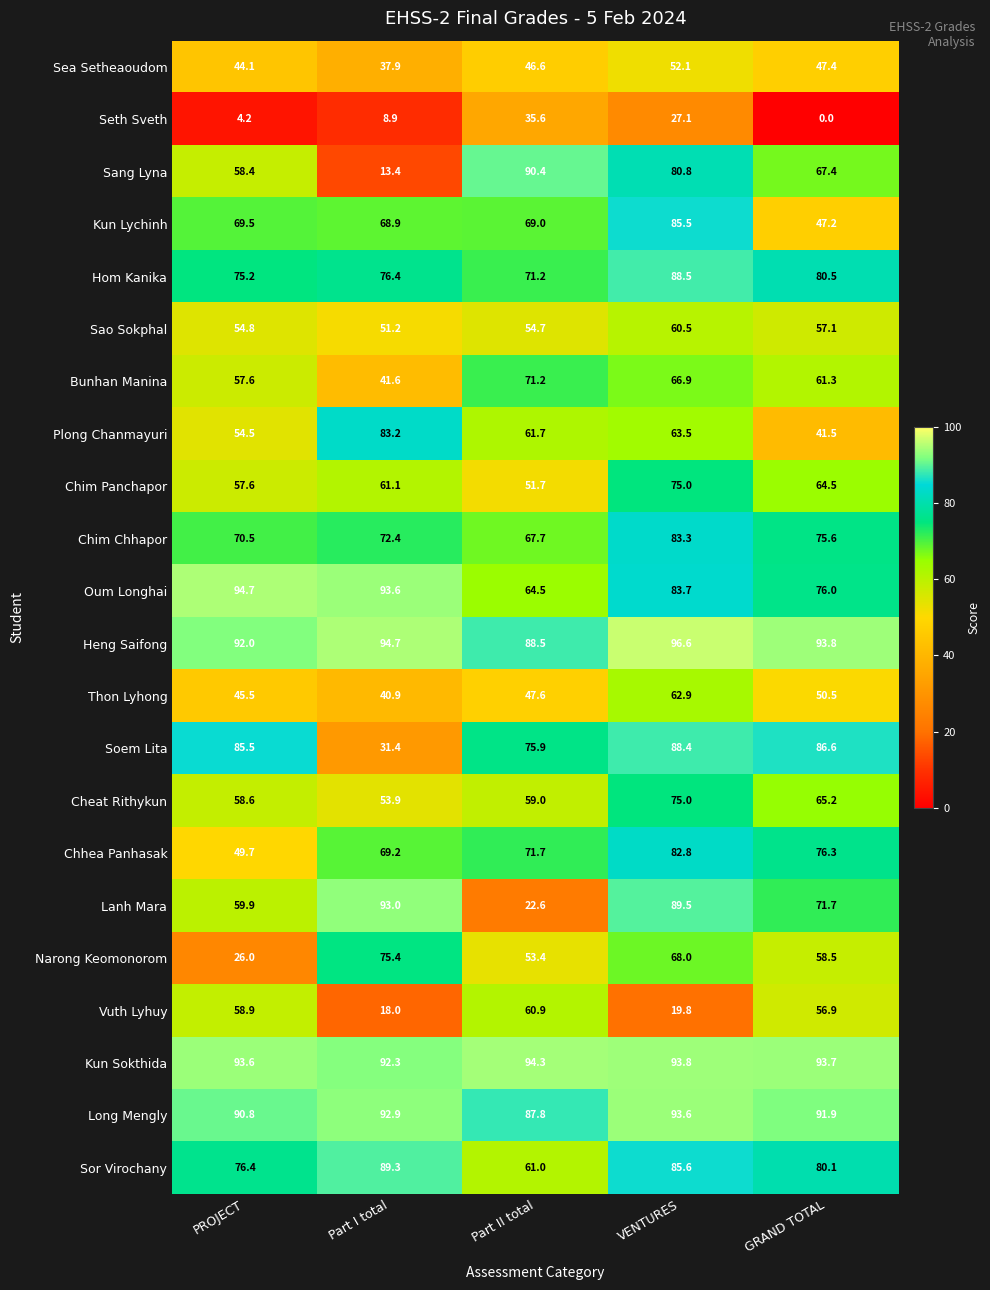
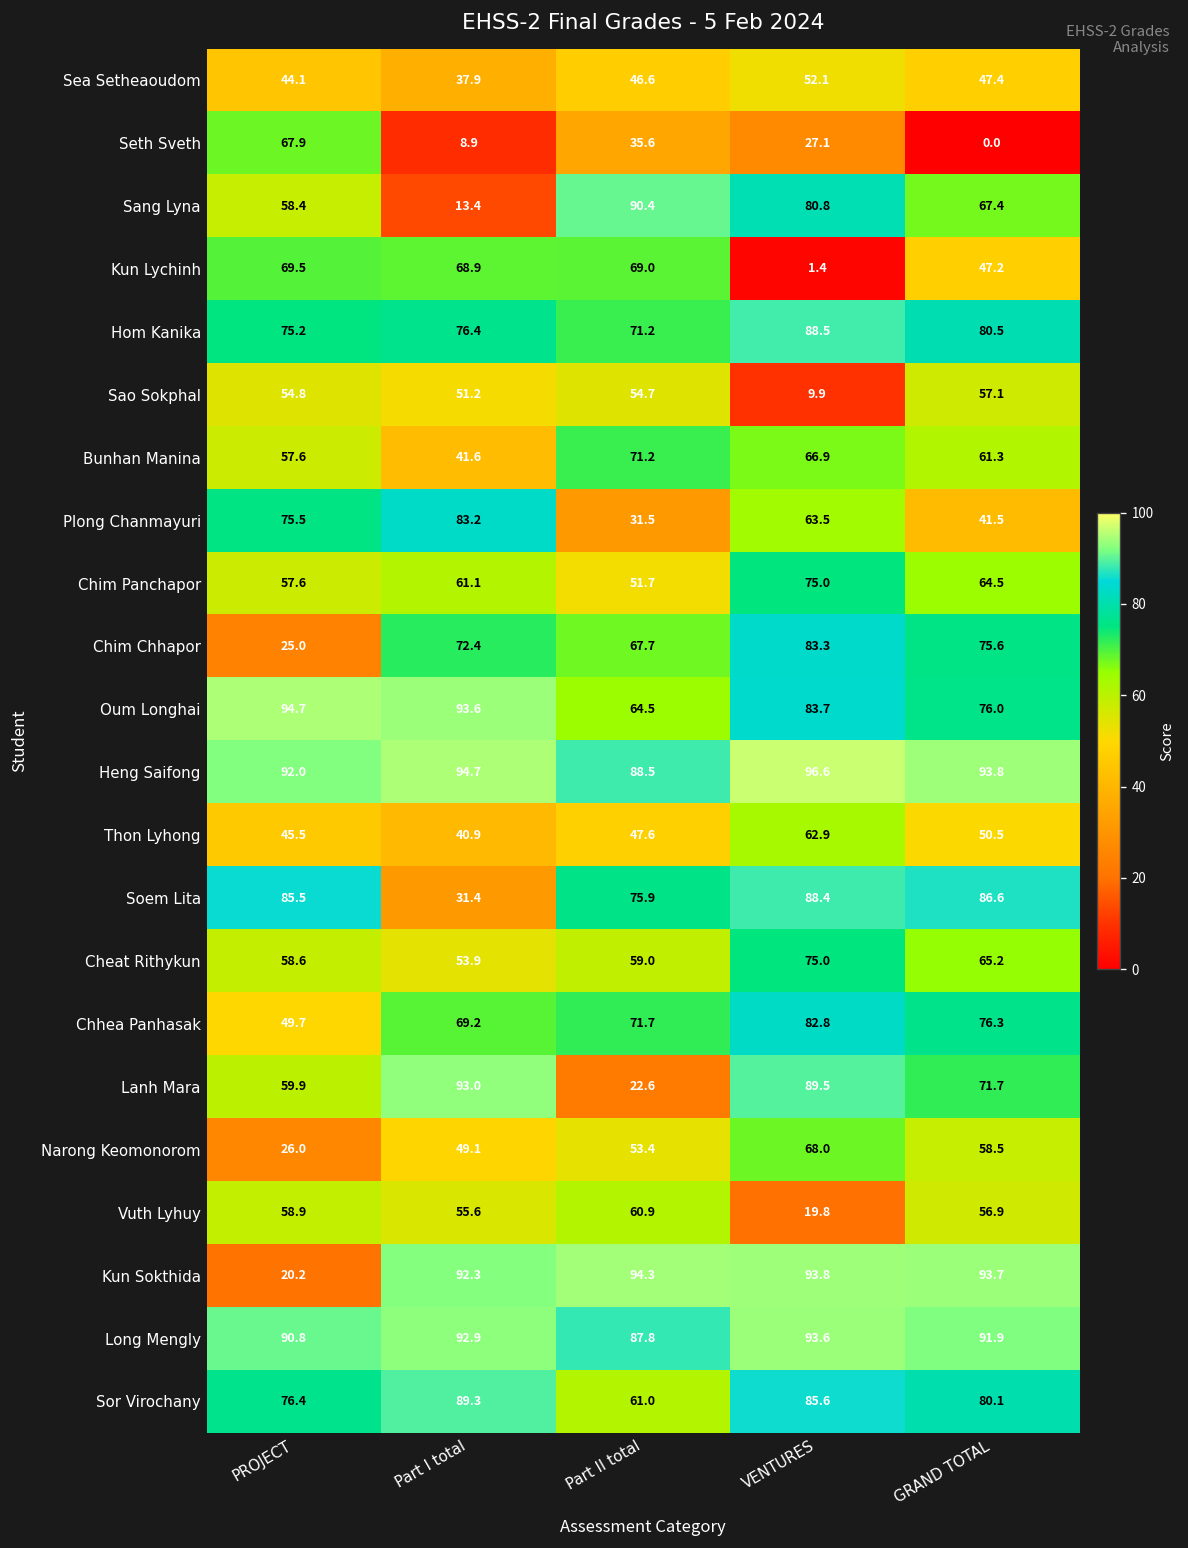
  {
    "Sea Setheaoudom": {
      "PROJECT": 44.1,
      "Part I total": 37.9,
      "Part II total": 46.6,
      "VENTURES": 52.1,
      "GRAND TOTAL": 47.4
    },
    "Seth Sveth": {
-     "PROJECT": 4.2,
+     "PROJECT": 67.9,
      "Part I total": 8.9,
      "Part II total": 35.6,
      "VENTURES": 27.1,
      "GRAND TOTAL": 0.0
    },
    "Sang Lyna": {
      "PROJECT": 58.4,
      "Part I total": 13.4,
      "Part II total": 90.4,
      "VENTURES": 80.8,
      "GRAND TOTAL": 67.4
    },
    "Kun Lychinh": {
      "PROJECT": 69.5,
      "Part I total": 68.9,
      "Part II total": 69.0,
-     "VENTURES": 85.5,
+     "VENTURES": 1.4,
      "GRAND TOTAL": 47.2
    },
    "Hom Kanika": {
      "PROJECT": 75.2,
      "Part I total": 76.4,
      "Part II total": 71.2,
      "VENTURES": 88.5,
      "GRAND TOTAL": 80.5
    },
    "Sao Sokphal": {
      "PROJECT": 54.8,
      "Part I total": 51.2,
      "Part II total": 54.7,
-     "VENTURES": 60.5,
+     "VENTURES": 9.9,
      "GRAND TOTAL": 57.1
    },
    "Bunhan Manina": {
      "PROJECT": 57.6,
      "Part I total": 41.6,
      "Part II total": 71.2,
      "VENTURES": 66.9,
      "GRAND TOTAL": 61.3
    },
    "Plong Chanmayuri": {
-     "PROJECT": 54.5,
+     "PROJECT": 75.5,
      "Part I total": 83.2,
-     "Part II total": 61.7,
+     "Part II total": 31.5,
      "VENTURES": 63.5,
      "GRAND TOTAL": 41.5
    },
    "Chim Panchapor": {
      "PROJECT": 57.6,
      "Part I total": 61.1,
      "Part II total": 51.7,
      "VENTURES": 75.0,
      "GRAND TOTAL": 64.5
    },
    "Chim Chhapor": {
-     "PROJECT": 70.5,
+     "PROJECT": 25.0,
      "Part I total": 72.4,
      "Part II total": 67.7,
      "VENTURES": 83.3,
      "GRAND TOTAL": 75.6
    },
    "Oum Longhai": {
      "PROJECT": 94.7,
      "Part I total": 93.6,
      "Part II total": 64.5,
      "VENTURES": 83.7,
      "GRAND TOTAL": 76.0
    },
    "Heng Saifong": {
      "PROJECT": 92.0,
      "Part I total": 94.7,
      "Part II total": 88.5,
      "VENTURES": 96.6,
      "GRAND TOTAL": 93.8
    },
    "Thon Lyhong": {
      "PROJECT": 45.5,
      "Part I total": 40.9,
      "Part II total": 47.6,
      "VENTURES": 62.9,
      "GRAND TOTAL": 50.5
    },
    "Soem Lita": {
      "PROJECT": 85.5,
      "Part I total": 31.4,
      "Part II total": 75.9,
      "VENTURES": 88.4,
      "GRAND TOTAL": 86.6
    },
    "Cheat Rithykun": {
      "PROJECT": 58.6,
      "Part I total": 53.9,
      "Part II total": 59.0,
      "VENTURES": 75.0,
      "GRAND TOTAL": 65.2
    },
    "Chhea Panhasak": {
      "PROJECT": 49.7,
      "Part I total": 69.2,
      "Part II total": 71.7,
      "VENTURES": 82.8,
      "GRAND TOTAL": 76.3
    },
    "Lanh Mara": {
      "PROJECT": 59.9,
      "Part I total": 93.0,
      "Part II total": 22.6,
      "VENTURES": 89.5,
      "GRAND TOTAL": 71.7
    },
    "Narong Keomonorom": {
      "PROJECT": 26.0,
-     "Part I total": 75.4,
+     "Part I total": 49.1,
      "Part II total": 53.4,
      "VENTURES": 68.0,
      "GRAND TOTAL": 58.5
    },
    "Vuth Lyhuy": {
      "PROJECT": 58.9,
-     "Part I total": 18.0,
+     "Part I total": 55.6,
      "Part II total": 60.9,
      "VENTURES": 19.8,
      "GRAND TOTAL": 56.9
    },
    "Kun Sokthida": {
-     "PROJECT": 93.6,
+     "PROJECT": 20.2,
      "Part I total": 92.3,
      "Part II total": 94.3,
      "VENTURES": 93.8,
      "GRAND TOTAL": 93.7
    },
    "Long Mengly": {
      "PROJECT": 90.8,
      "Part I total": 92.9,
      "Part II total": 87.8,
      "VENTURES": 93.6,
      "GRAND TOTAL": 91.9
    },
    "Sor Virochany": {
      "PROJECT": 76.4,
      "Part I total": 89.3,
      "Part II total": 61.0,
      "VENTURES": 85.6,
      "GRAND TOTAL": 80.1
    }
  }
